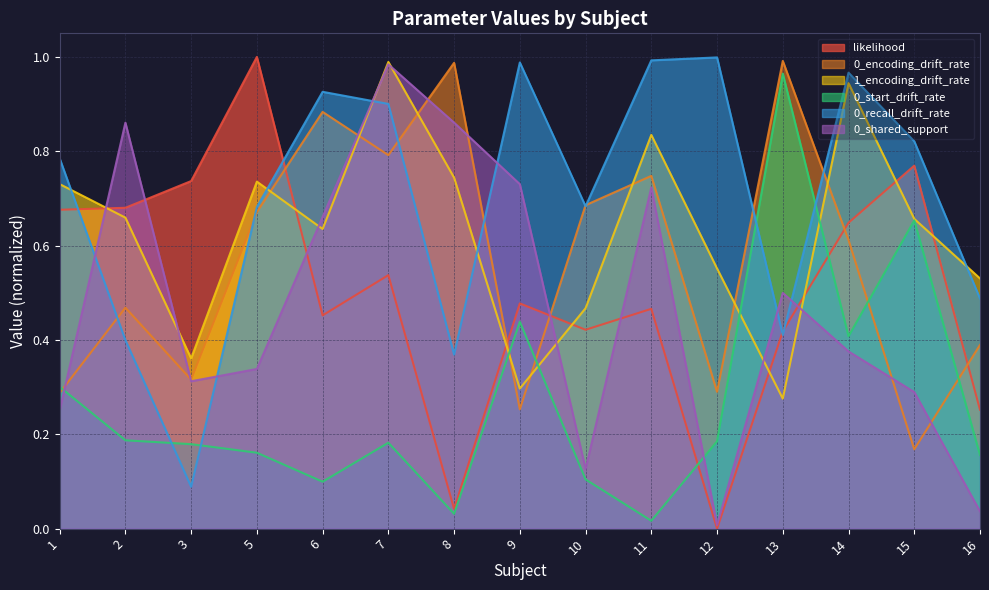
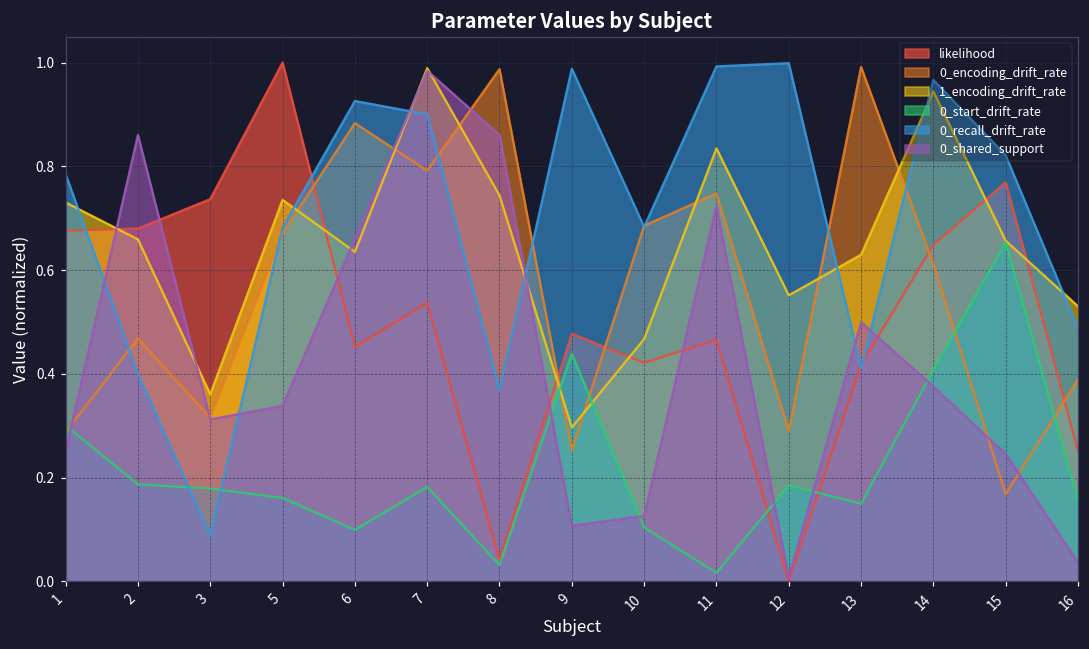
  {
    "1_encoding_drift_rate": {
      "1": 0.73,
      "2": 0.66,
      "3": 0.36,
      "5": 0.74,
      "6": 0.64,
      "7": 0.99,
      "8": 0.74,
      "9": 0.30,
      "10": 0.47,
      "11": 0.83,
      "12": 0.55,
-     "13": 0.28,
+     "13": 0.63,
      "16": 0.53
    },
    "0_start_drift_rate": {
      "1": 0.30,
      "2": 0.19,
      "3": 0.18,
      "5": 0.16,
      "6": 0.10,
      "7": 0.18,
      "8": 0.03,
      "9": 0.44,
      "10": 0.10,
      "11": 0.02,
      "12": 0.19,
-     "13": 0.96,
+     "13": 0.15,
      "14": 0.41,
      "16": 0.16
    },
    "0_recall_drift_rate": {
      "1": 0.78,
      "2": 0.40,
      "3": 0.09,
      "5": 0.68,
      "6": 0.93,
      "7": 0.90,
      "8": 0.37,
      "9": 0.99,
      "11": 0.99,
      "12": 1.00,
      "13": 0.41,
      "15": 0.82,
      "16": 0.49
    },
    "0_shared_support": {
      "1": 0.25,
      "2": 0.86,
      "5": 0.34,
      "6": 0.66,
      "7": 0.98,
      "8": 0.86,
-     "9": 0.73,
+     "9": 0.11,
      "10": 0.13,
      "11": 0.72,
      "12": 0.01,
      "13": 0.50,
      "14": 0.38,
-     "15": 0.29,
+     "15": 0.25,
      "16": 0.04
    }
  }
